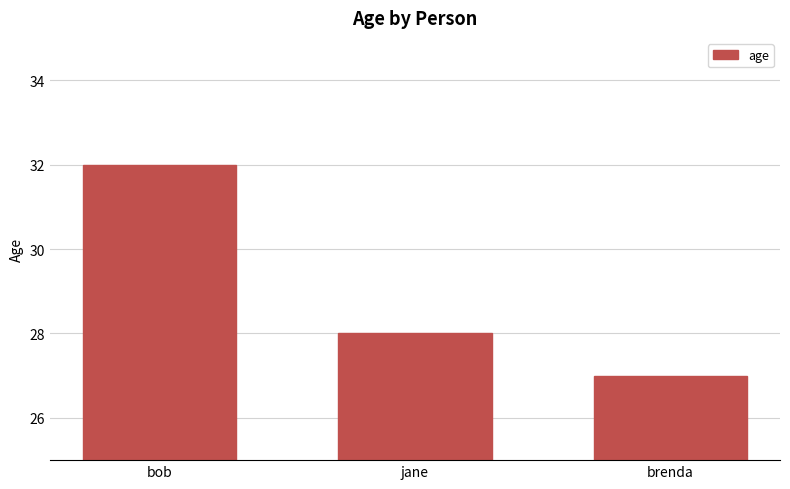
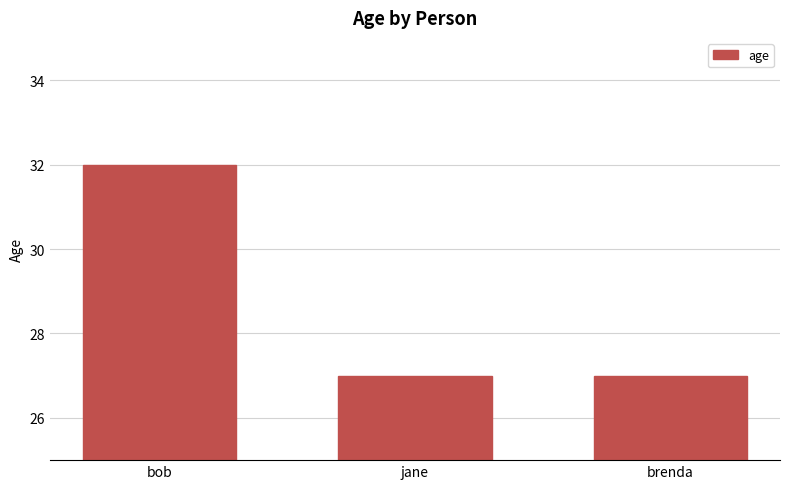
  {
    "bob": 32,
-   "jane": 28,
+   "jane": 27,
    "brenda": 27
  }
